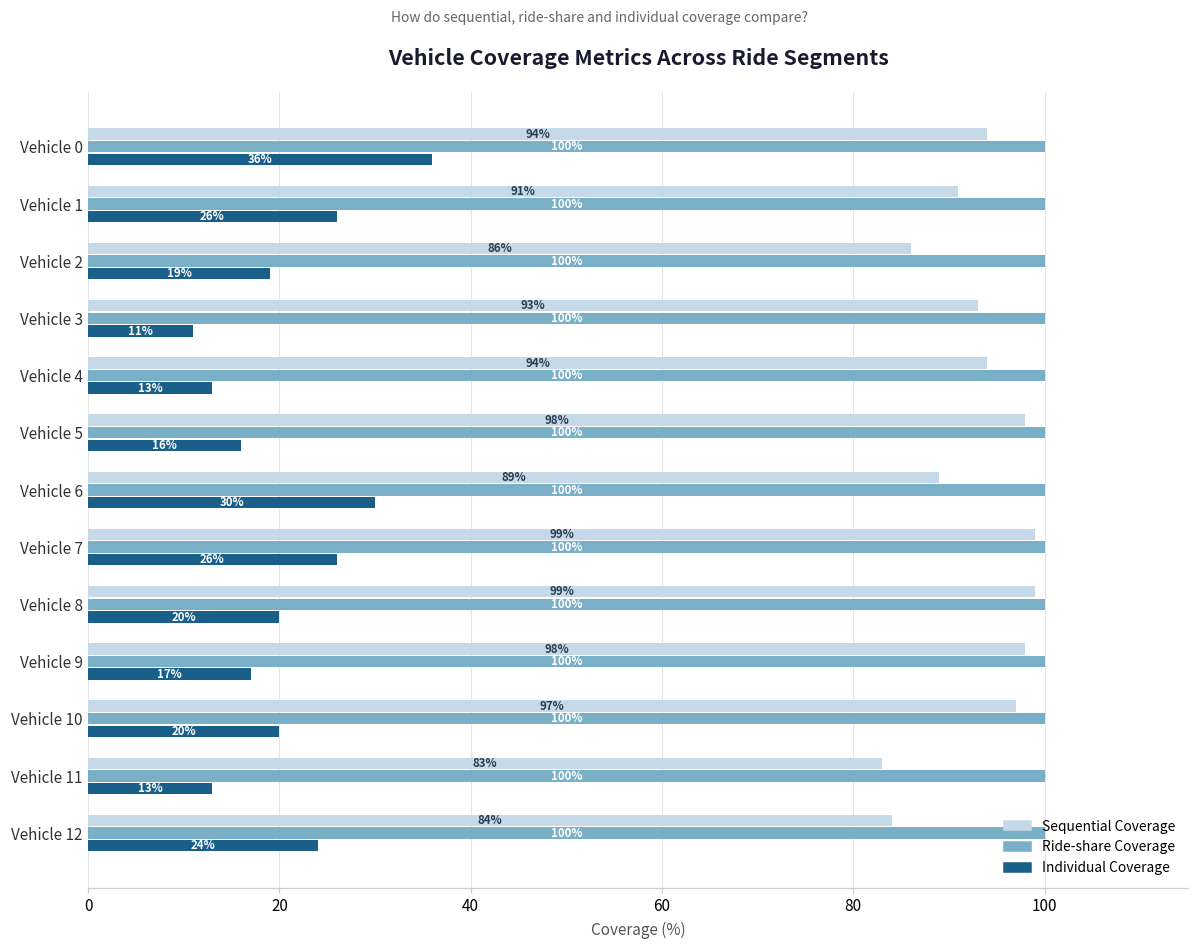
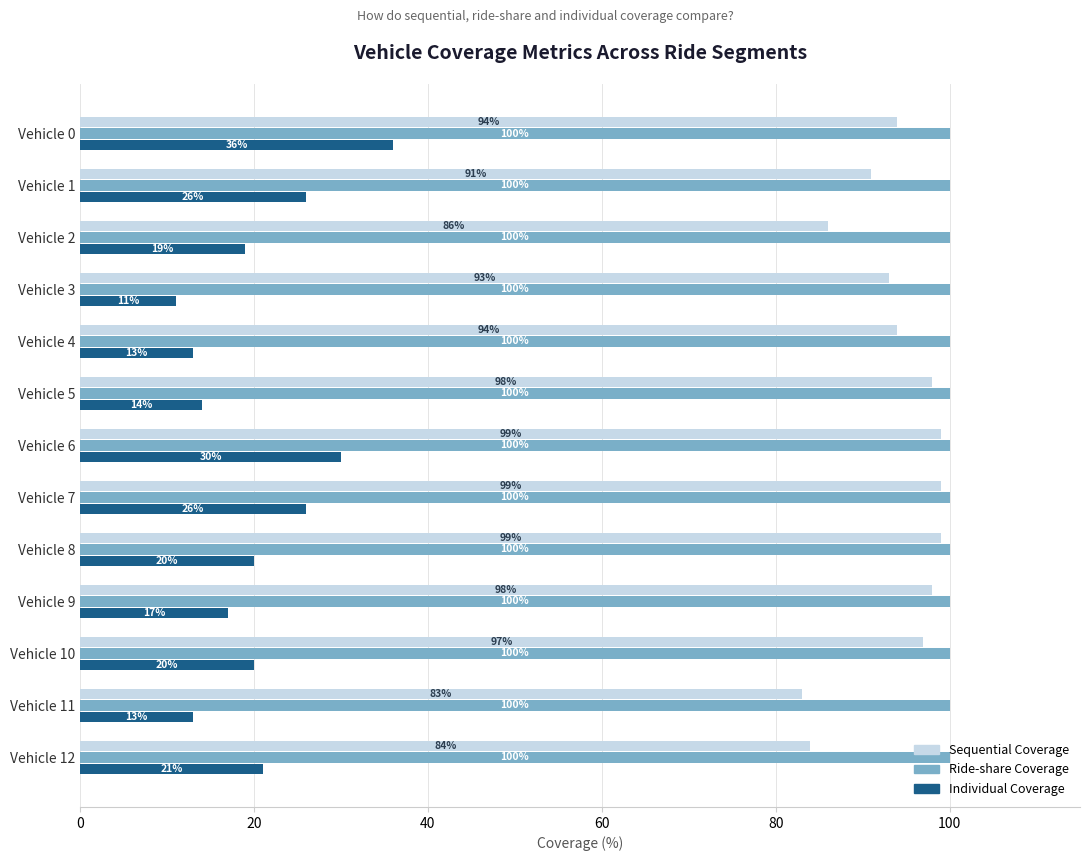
  {
    "Sequential Coverage": {
      "Vehicle 0": "94%",
      "Vehicle 1": "91%",
      "Vehicle 2": "86%",
      "Vehicle 3": "93%",
      "Vehicle 4": "94%",
      "Vehicle 5": "98%",
-     "Vehicle 6": "89%",
+     "Vehicle 6": "99%",
      "Vehicle 7": "99%",
      "Vehicle 8": "99%",
      "Vehicle 9": "98%",
      "Vehicle 10": "97%",
      "Vehicle 11": "83%",
      "Vehicle 12": "84%"
    },
    "Ride-share Coverage": {
      "Vehicle 0": "100%",
      "Vehicle 1": "100%",
      "Vehicle 2": "100%",
      "Vehicle 3": "100%",
      "Vehicle 4": "100%",
      "Vehicle 5": "100%",
      "Vehicle 6": "100%",
      "Vehicle 7": "100%",
      "Vehicle 8": "100%",
      "Vehicle 9": "100%",
      "Vehicle 10": "100%",
      "Vehicle 11": "100%",
      "Vehicle 12": "100%"
    },
    "Individual Coverage": {
      "Vehicle 0": "36%",
      "Vehicle 1": "26%",
      "Vehicle 2": "19%",
      "Vehicle 3": "11%",
      "Vehicle 4": "13%",
-     "Vehicle 5": "16%",
+     "Vehicle 5": "14%",
      "Vehicle 6": "30%",
      "Vehicle 7": "26%",
      "Vehicle 8": "20%",
      "Vehicle 9": "17%",
      "Vehicle 10": "20%",
      "Vehicle 11": "13%",
-     "Vehicle 12": "24%"
+     "Vehicle 12": "21%"
    }
  }
